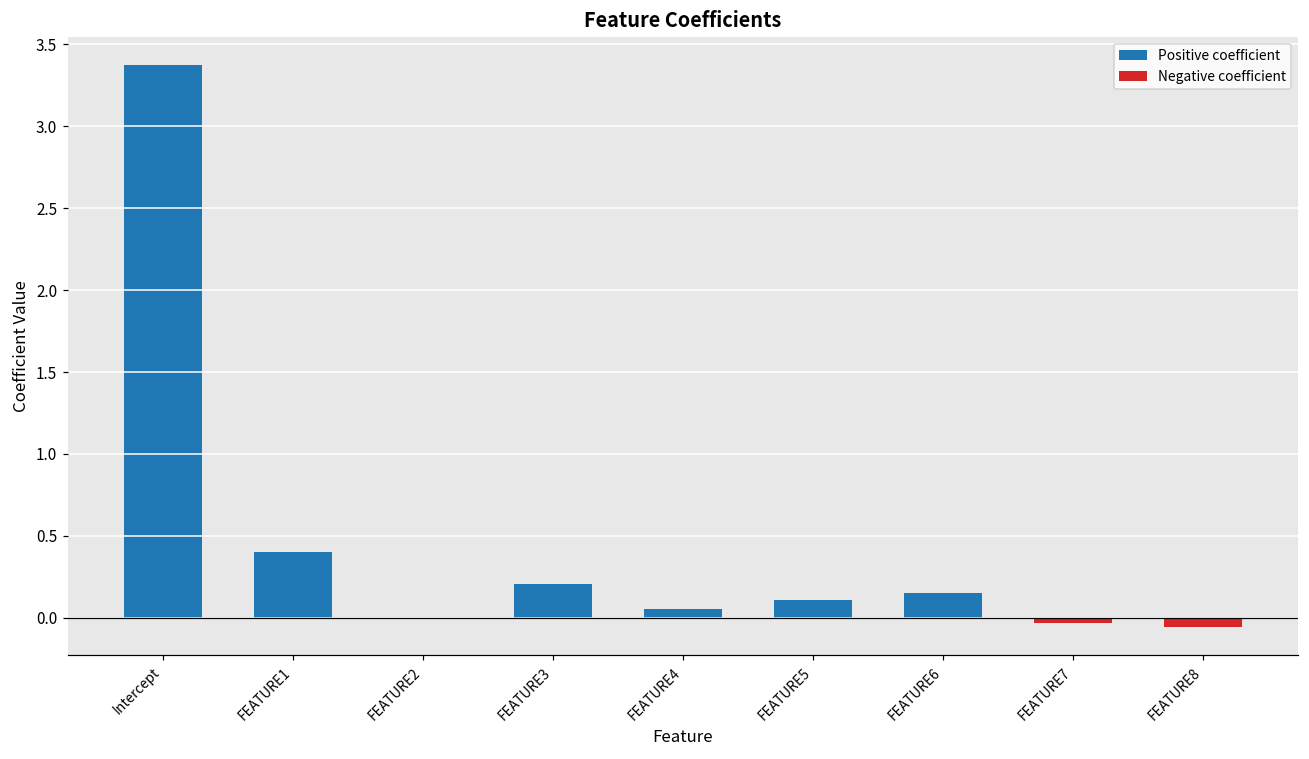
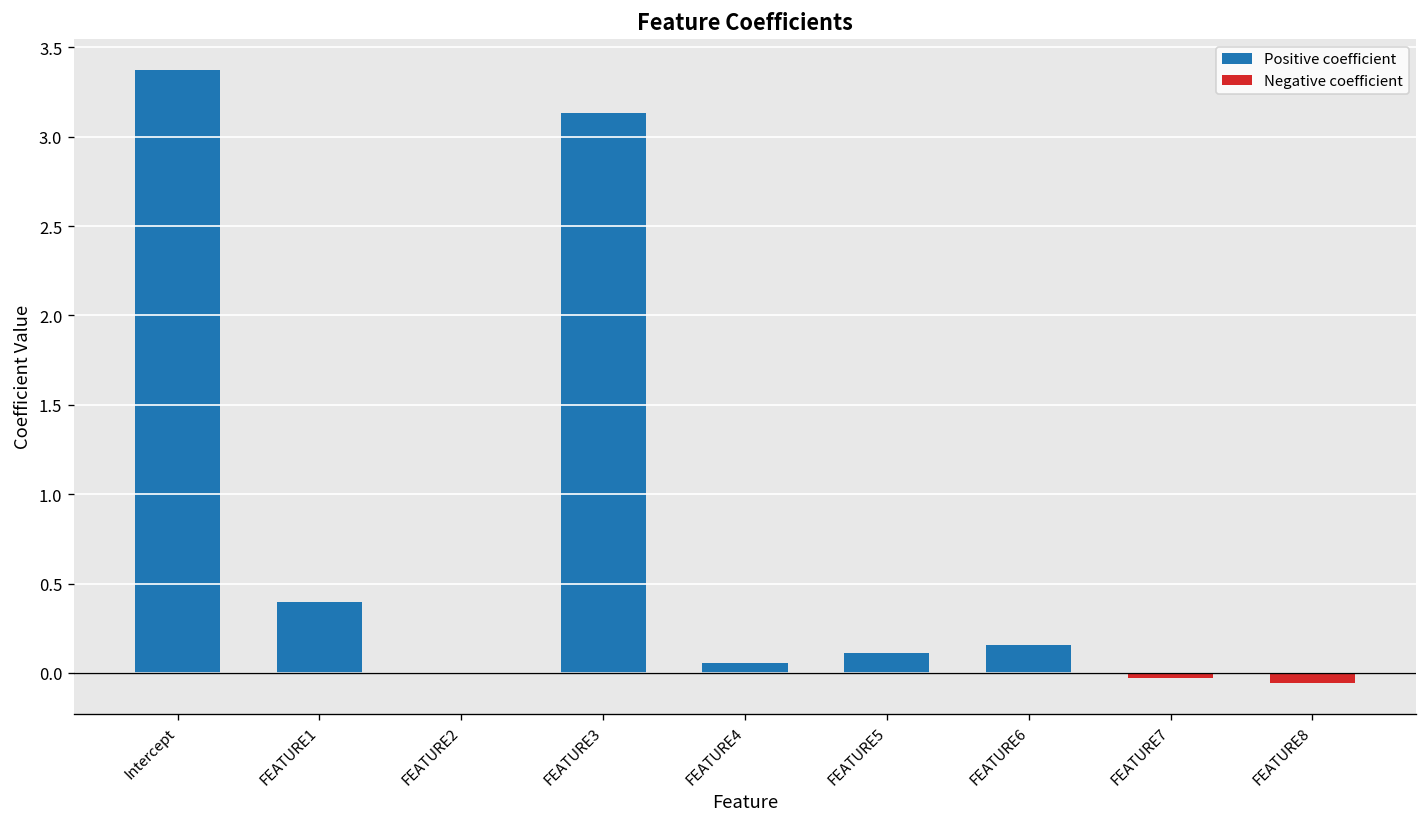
  {
    "Intercept": 3.38,
    "FEATURE1": 0.40,
-   "FEATURE3": 0.21,
+   "FEATURE3": 3.13,
    "FEATURE4": 0.06,
    "FEATURE5": 0.11,
    "FEATURE6": 0.15,
    "FEATURE7": -0.03,
    "FEATURE8": -0.06
  }
